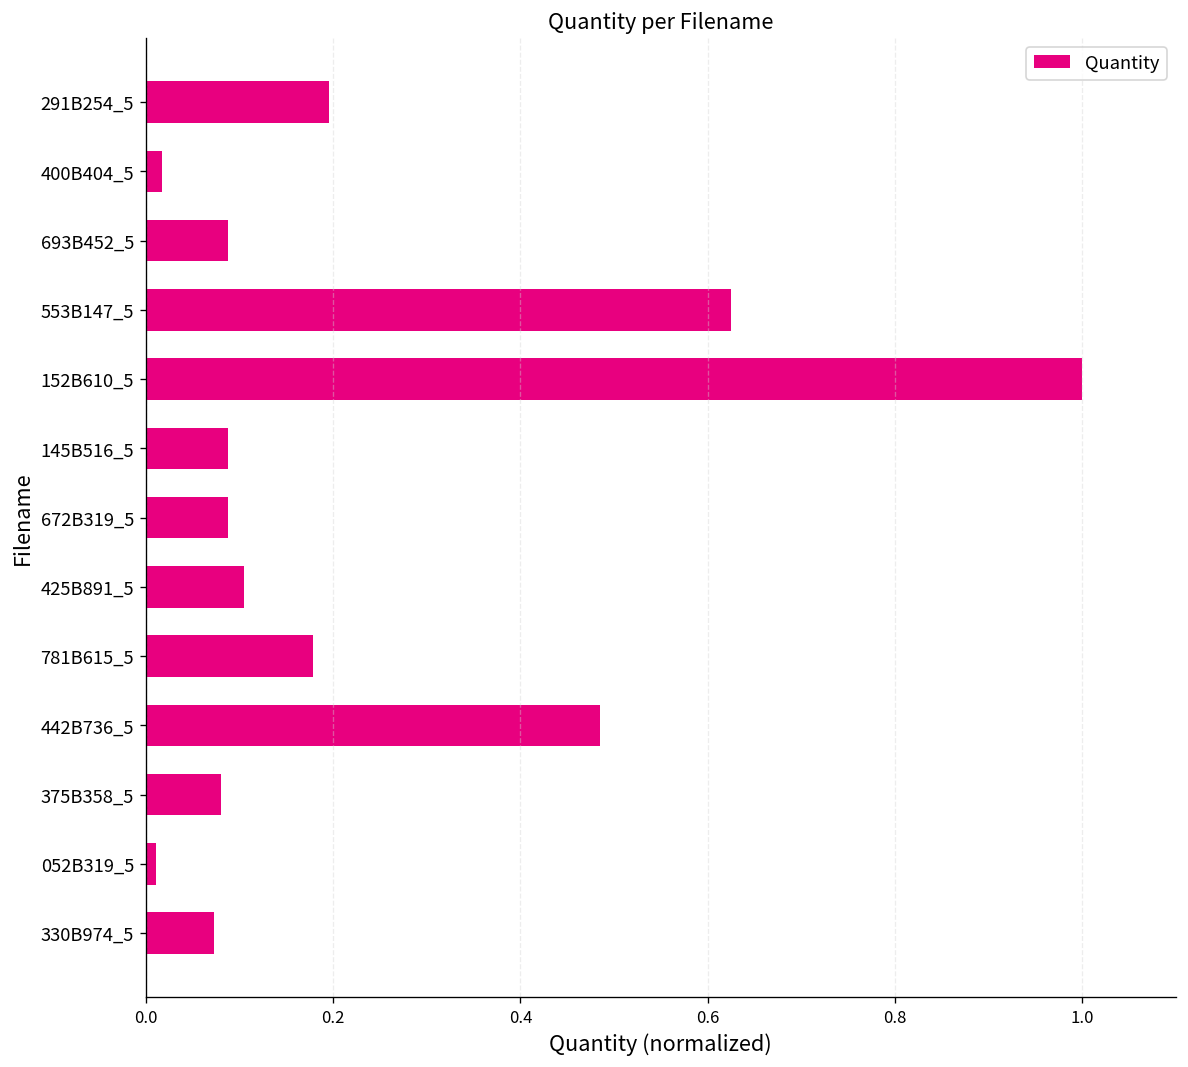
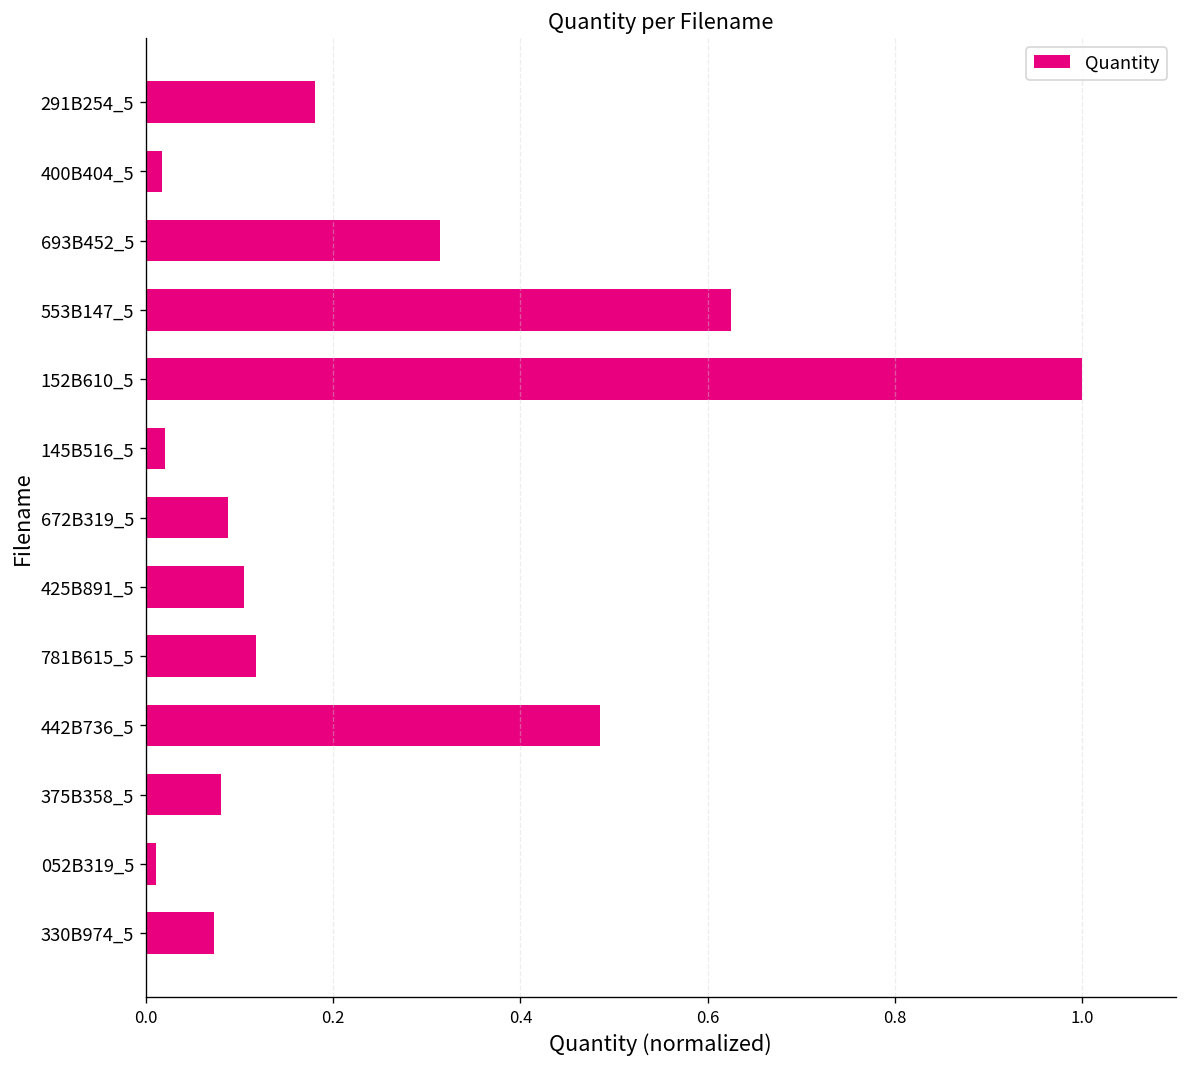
  {
-   "291B254_5": 0.20,
+   "291B254_5": 0.18,
    "400B404_5": 0.02,
-   "693B452_5": 0.09,
+   "693B452_5": 0.31,
    "553B147_5": 0.62,
    "152B610_5": 1.00,
-   "145B516_5": 0.09,
+   "145B516_5": 0.02,
    "672B319_5": 0.09,
    "425B891_5": 0.10,
-   "781B615_5": 0.18,
+   "781B615_5": 0.12,
    "442B736_5": 0.48,
    "375B358_5": 0.08,
    "052B319_5": 0.01,
    "330B974_5": 0.07
  }
